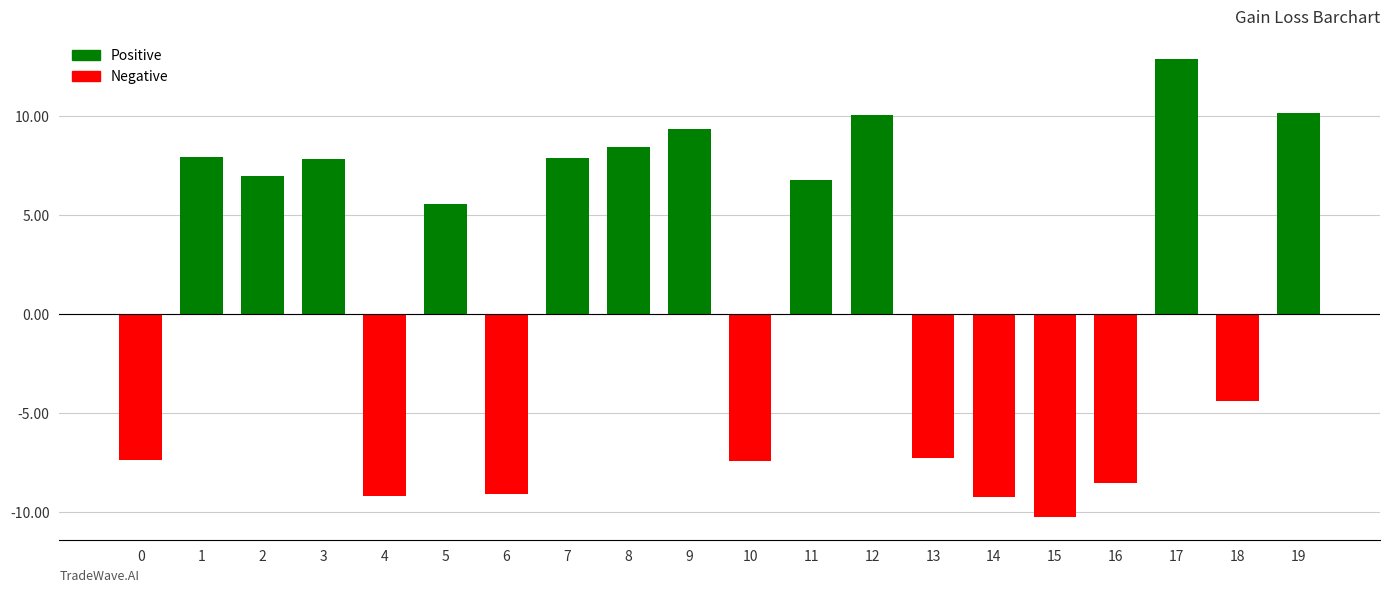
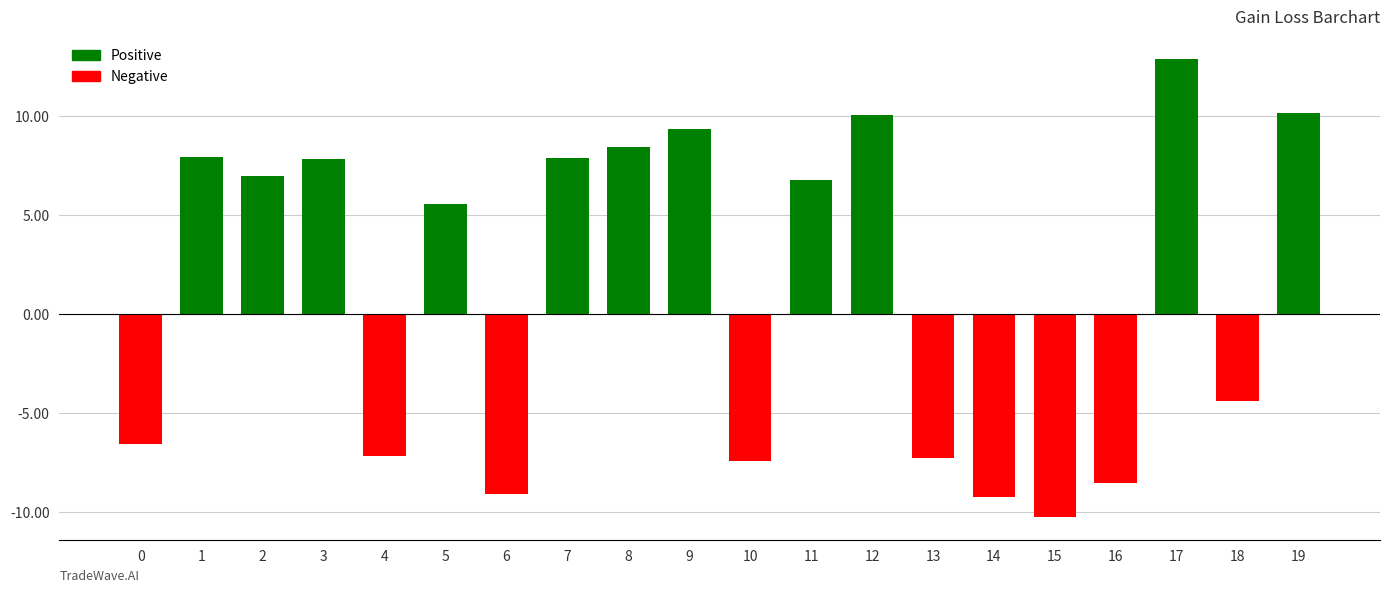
  {
-   "0": -7.4,
+   "0": -6.6,
    "1": 7.9,
    "2": 7.0,
    "3": 7.9,
-   "4": -9.2,
+   "4": -7.2,
    "5": 5.6,
    "6": -9.1,
    "7": 7.9,
    "8": 8.5,
    "9": 9.4,
    "10": -7.4,
    "11": 6.8,
    "12": 10.1,
    "13": -7.3,
    "14": -9.3,
    "15": -10.3,
    "16": -8.5,
    "17": 12.9,
    "18": -4.4,
    "19": 10.2
  }
